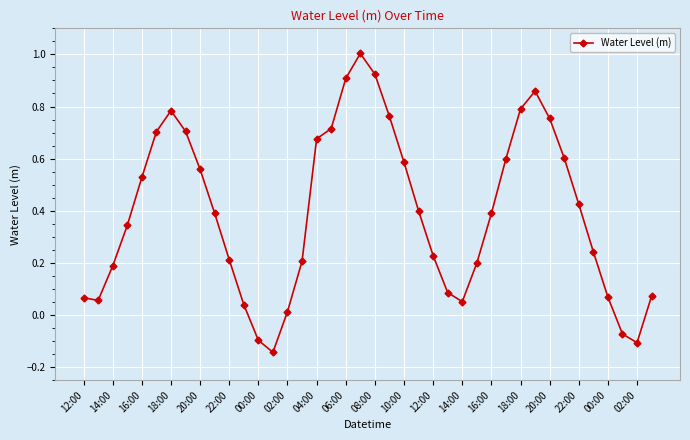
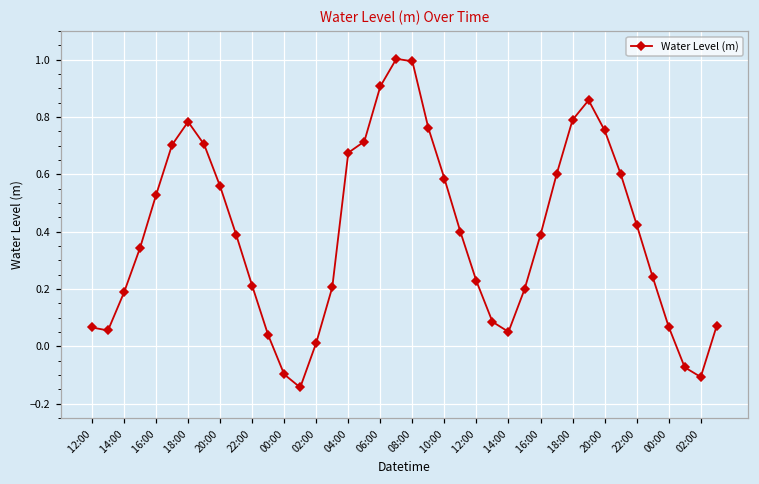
  {
    "04:00": 0.68,
    "06:00": 0.91,
-   "08:00": 0.92,
+   "08:00": 0.99,
    "10:00": 0.59
  }
